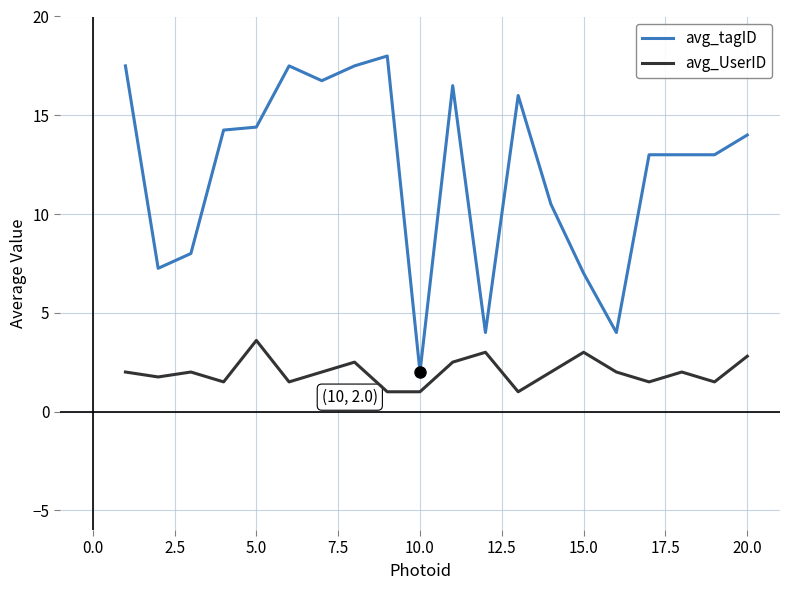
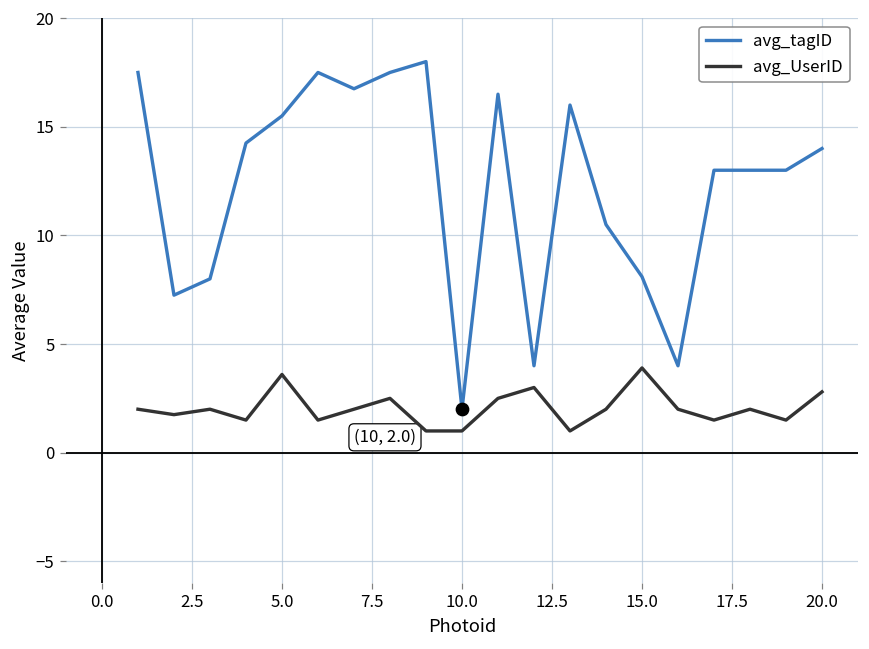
  {
    "avg_tagID": {
-     "5.0": 14.4,
-     "15.0": 7.0,
+     "5.0": 15.5,
+     "15.0": 8.1,
      "20.0": 14.0
    },
    "avg_UserID": {
      "5.0": 3.6,
      "10.0": 1.0,
-     "15.0": 3.0,
+     "15.0": 3.9,
      "20.0": 2.8
    }
  }
